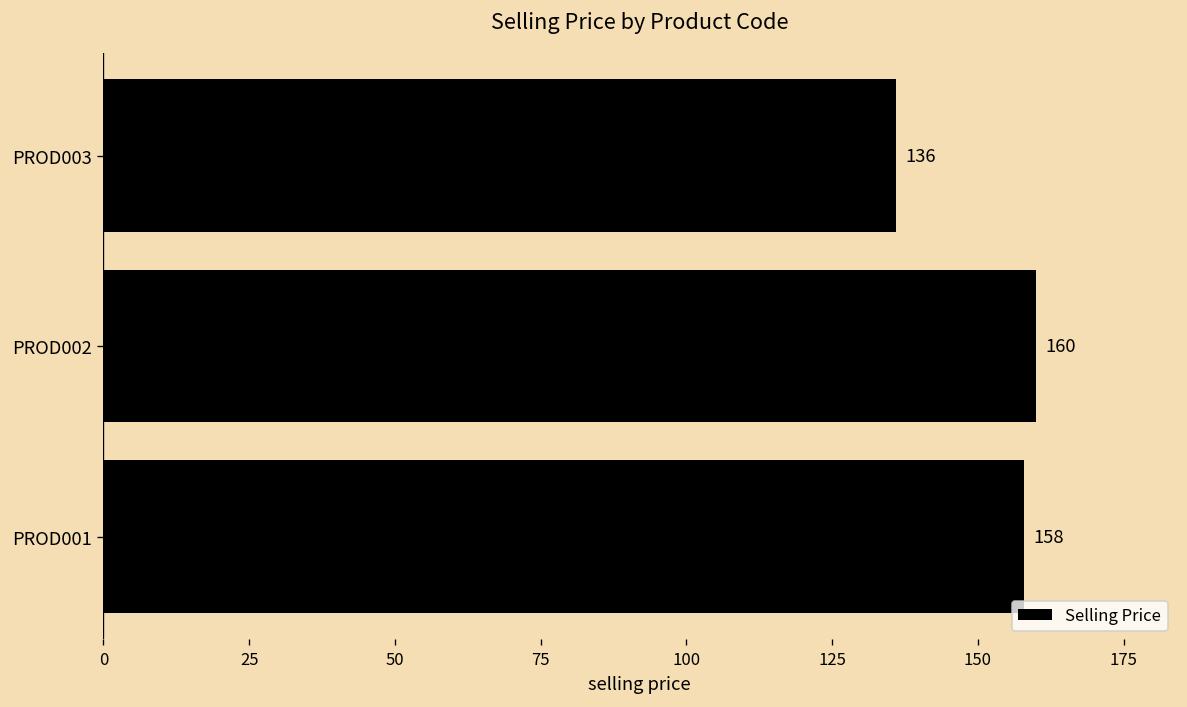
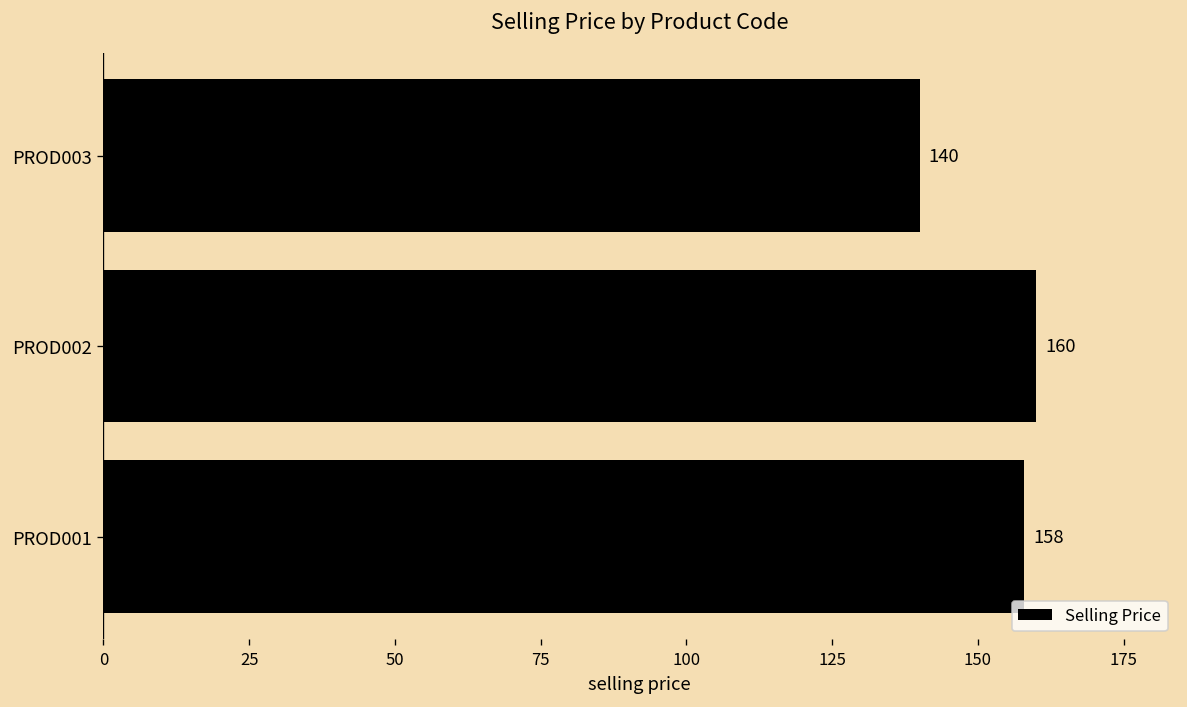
  {
-   "PROD003": 136,
+   "PROD003": 140,
    "PROD002": 160,
    "PROD001": 158
  }
